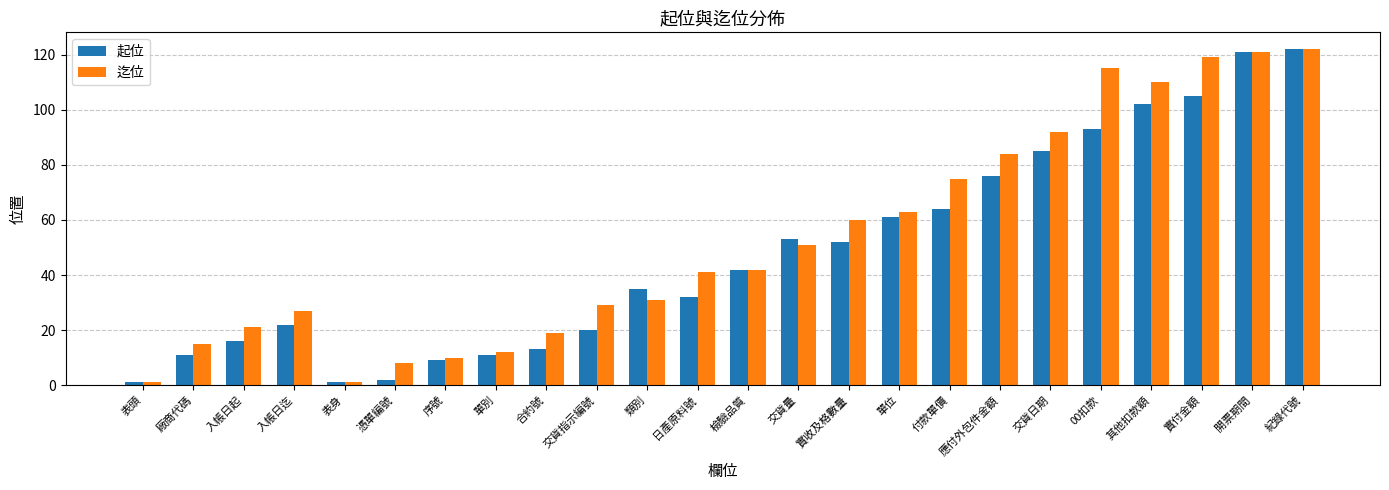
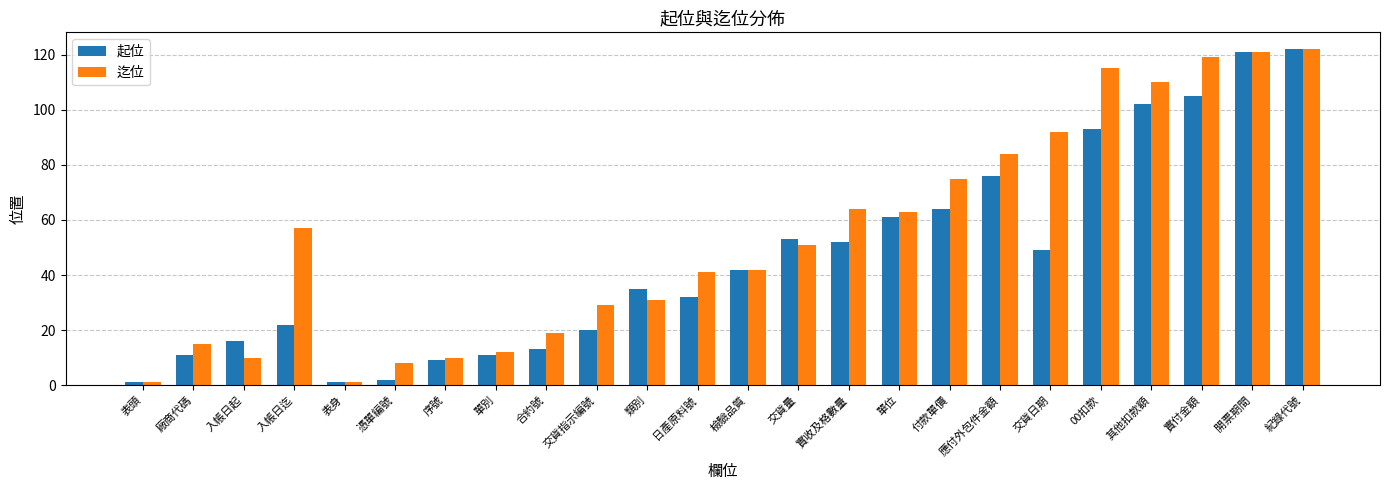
  {
    "起位": {
      "表頭": 1,
      "廠商代碼": 11,
      "入帳日起": 16,
      "入帳日迄": 22,
      "表身": 1,
      "憑單編號": 2,
      "序號": 9,
      "單別": 11,
      "合約號": 13,
      "交貨指示編號": 20,
      "類別": 35,
      "日產原料號": 32,
      "檢驗品質": 42,
      "交貨量": 53,
      "實收及格數量": 52,
      "單位": 61,
      "付款單價": 64,
      "應付外包件金額": 76,
-     "交貨日期": 85,
+     "交貨日期": 49,
      "00扣款": 93,
      "其他扣款額": 102,
      "實付金額": 105,
      "開票期間": 121,
      "紀錄代號": 122
    },
    "迄位": {
      "表頭": 1,
      "廠商代碼": 15,
-     "入帳日起": 21,
-     "入帳日迄": 27,
+     "入帳日起": 10,
+     "入帳日迄": 57,
      "表身": 1,
      "憑單編號": 8,
      "序號": 10,
      "單別": 12,
      "合約號": 19,
      "交貨指示編號": 29,
      "類別": 31,
      "日產原料號": 41,
      "檢驗品質": 42,
      "交貨量": 51,
-     "實收及格數量": 60,
+     "實收及格數量": 64,
      "單位": 63,
      "付款單價": 75,
      "應付外包件金額": 84,
      "交貨日期": 92,
      "00扣款": 115,
      "其他扣款額": 110,
      "實付金額": 119,
      "開票期間": 121,
      "紀錄代號": 122
    }
  }
